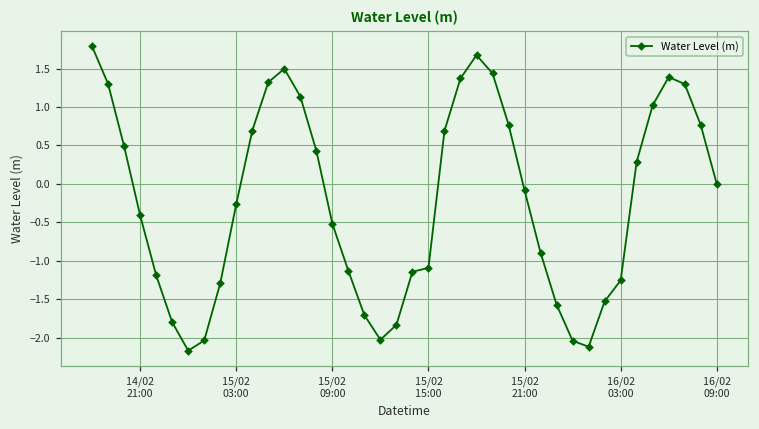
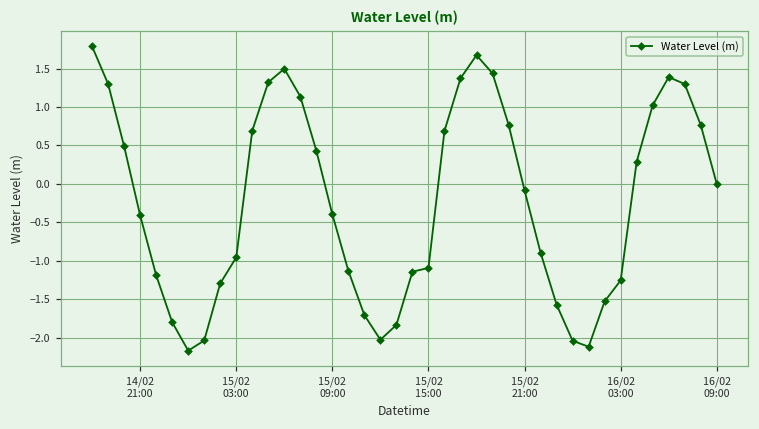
  {
    "14/02 21:00": -0.4,
-   "15/02 03:00": -0.3,
-   "15/02 09:00": -0.5,
+   "15/02 03:00": -1.0,
+   "15/02 09:00": -0.4,
    "15/02 15:00": -1.1,
    "15/02 21:00": -0.1,
    "16/02 03:00": -1.3,
    "16/02 09:00": 0.0
  }
